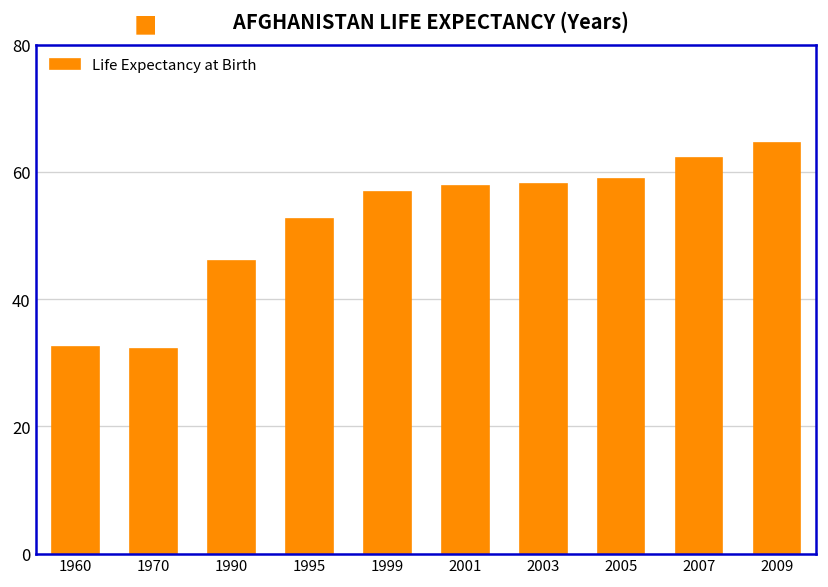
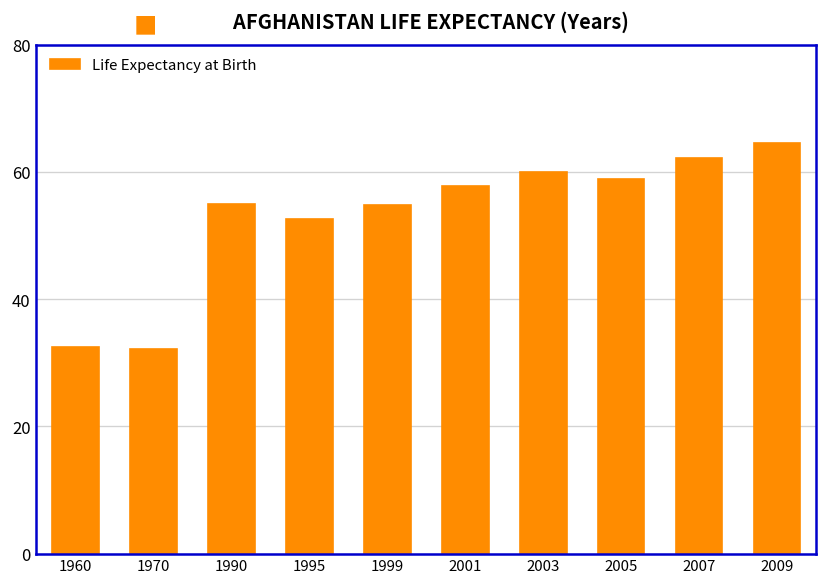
  {
    "1960": 33,
    "1970": 32,
-   "1990": 46,
+   "1990": 55,
    "1995": 53,
-   "1999": 57,
+   "1999": 55,
    "2001": 58,
-   "2003": 58,
+   "2003": 60,
    "2005": 59,
    "2007": 62,
    "2009": 65
  }
